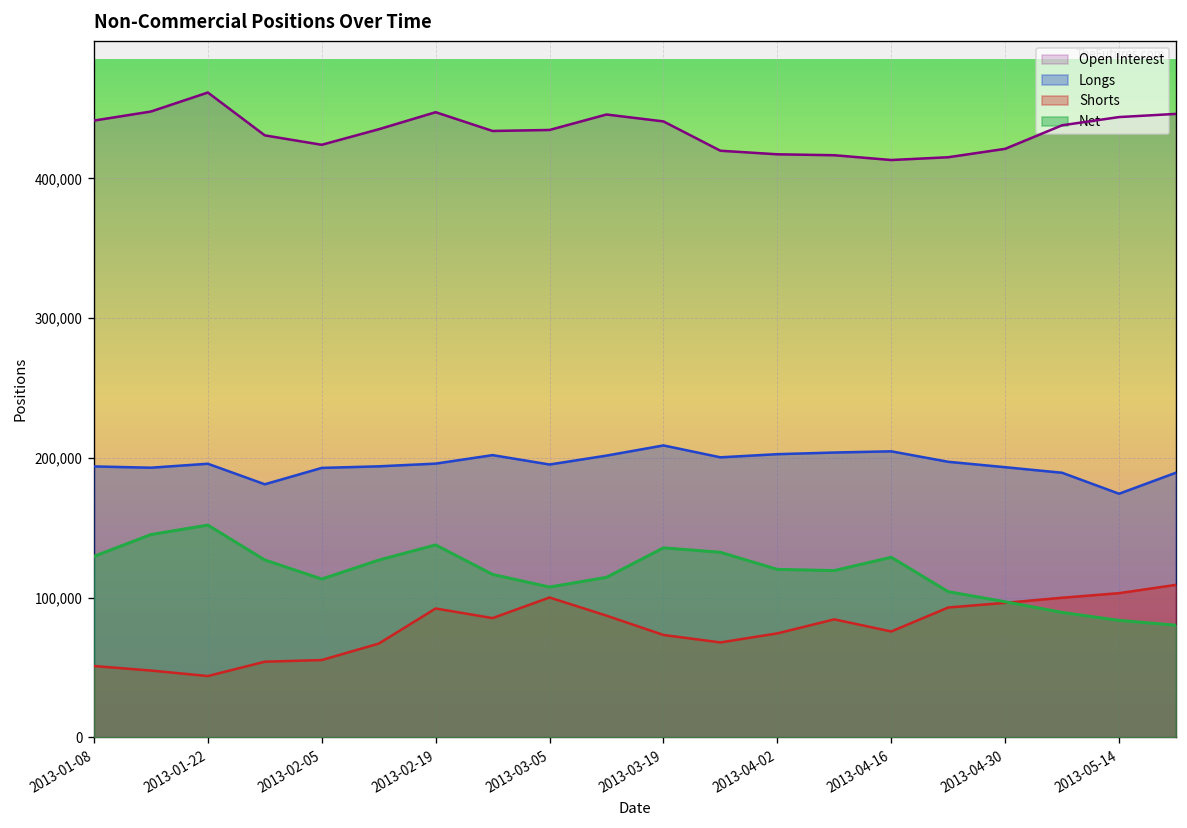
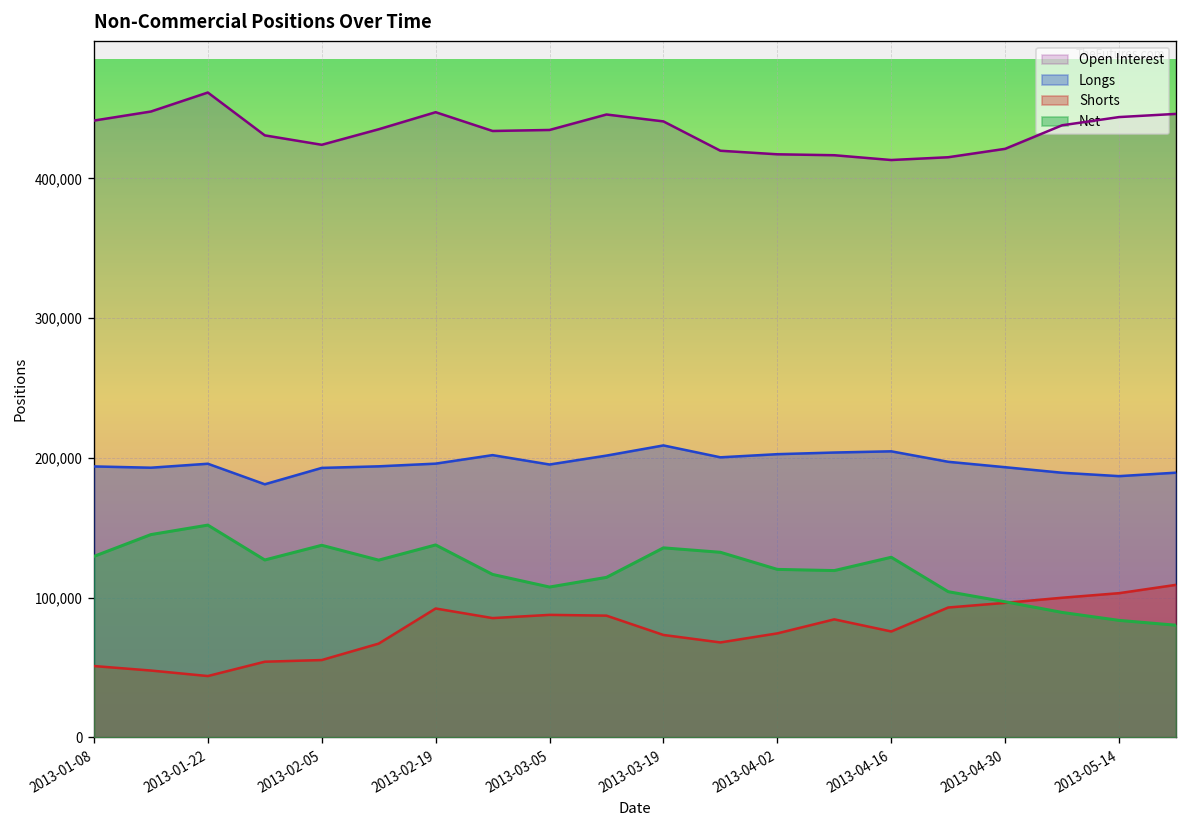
  {
    "Open Interest": {
      "2013-01-08": "441,000",
      "2013-01-22": "461,000",
      "2013-02-05": "424,000",
      "2013-02-19": "447,000",
      "2013-03-05": "435,000",
      "2013-03-19": "441,000",
      "2013-04-02": "417,000",
      "2013-04-16": "413,000",
      "2013-04-30": "421,000"
    },
    "Longs": {
      "2013-01-08": "194,000",
      "2013-01-22": "196,000",
      "2013-02-05": "193,000",
      "2013-02-19": "196,000",
      "2013-03-05": "195,000",
      "2013-03-19": "209,000",
      "2013-04-02": "203,000",
      "2013-04-16": "205,000",
      "2013-04-30": "193,000",
-     "2013-05-14": "174,000"
+     "2013-05-14": "187,000"
    },
    "Shorts": {
      "2013-01-08": "51,000",
      "2013-01-22": "44,000",
      "2013-02-05": "55,000",
      "2013-02-19": "92,000",
-     "2013-03-05": "100,000",
+     "2013-03-05": "88,000",
      "2013-03-19": "73,000",
      "2013-04-02": "74,000",
      "2013-04-16": "76,000",
      "2013-05-14": "103,000"
    },
    "Net": {
      "2013-01-08": "130,000",
      "2013-01-22": "152,000",
-     "2013-02-05": "113,000",
+     "2013-02-05": "137,000",
      "2013-02-19": "138,000",
      "2013-03-05": "108,000",
      "2013-03-19": "136,000",
      "2013-04-02": "120,000",
      "2013-04-16": "129,000",
      "2013-05-14": "84,000"
    }
  }
